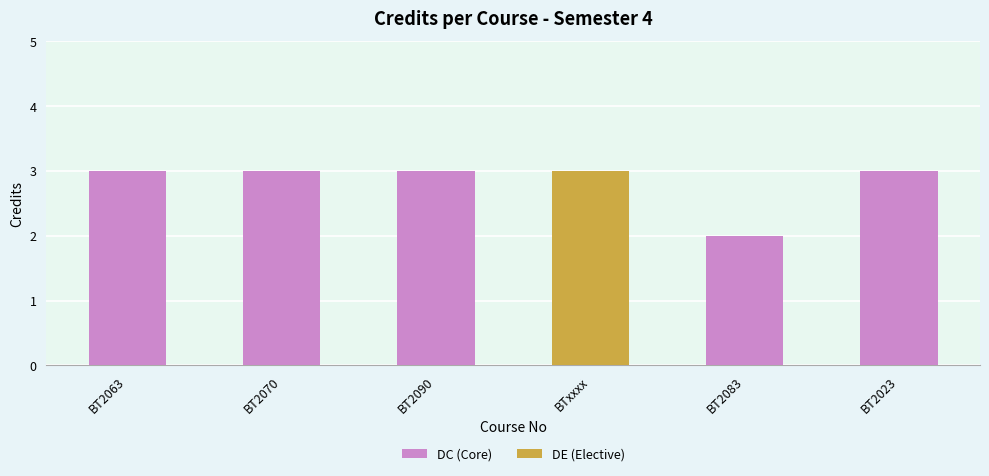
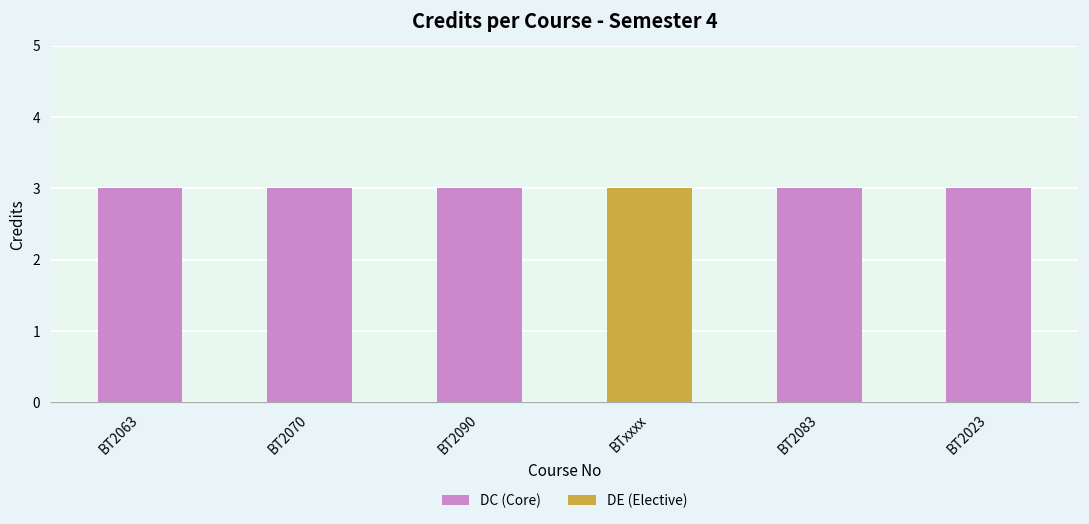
  {
    "BT2063": 3,
    "BT2070": 3,
    "BT2090": 3,
    "BTxxxx": 3,
-   "BT2083": 2,
+   "BT2083": 3,
    "BT2023": 3
  }
